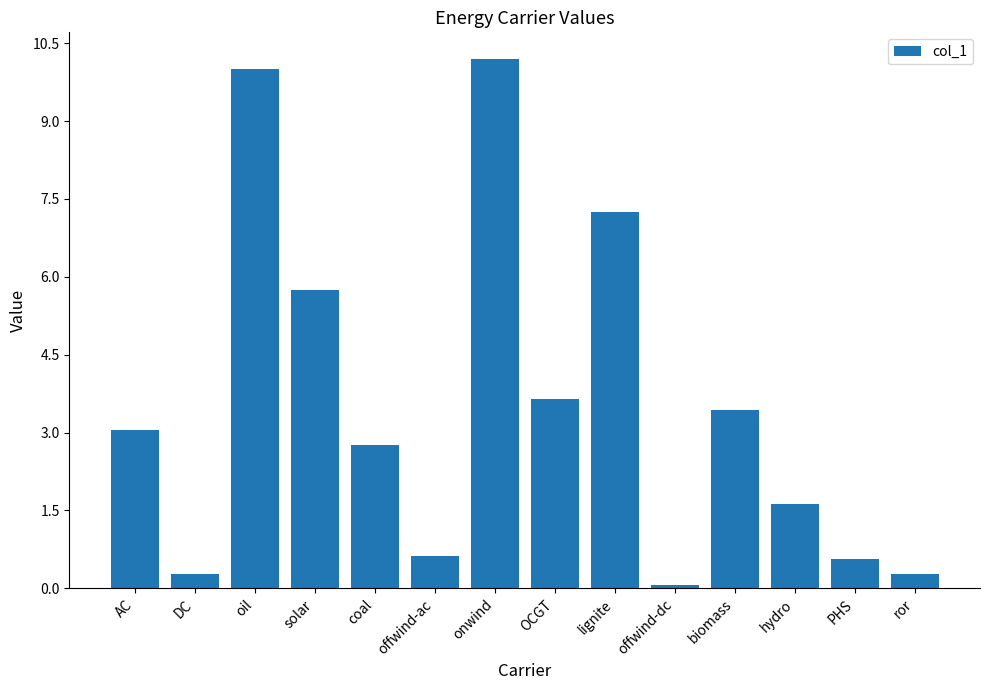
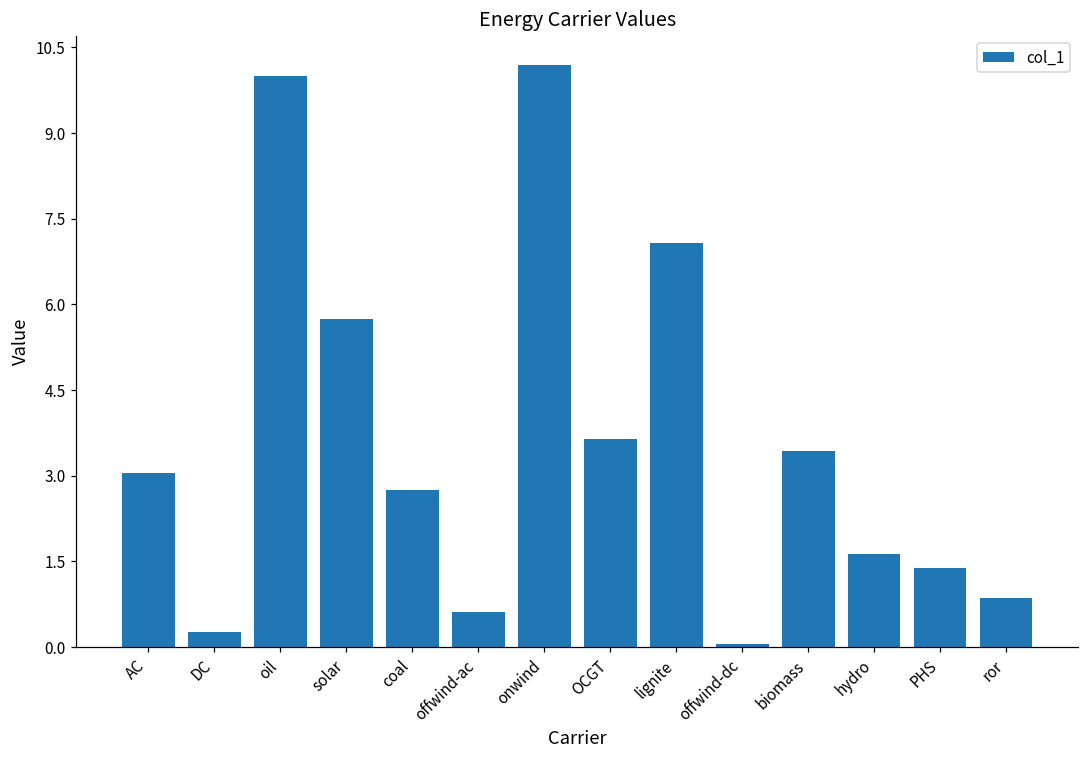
  {
    "AC": 3.0,
    "DC": 0.3,
    "oil": 10.0,
    "solar": 5.8,
    "coal": 2.8,
    "offwind-ac": 0.6,
    "onwind": 10.2,
    "OCGT": 3.7,
-   "lignite": 7.2,
+   "lignite": 7.1,
    "offwind-dc": 0.1,
    "biomass": 3.4,
    "hydro": 1.6,
-   "PHS": 0.6,
-   "ror": 0.3
+   "PHS": 1.4,
+   "ror": 0.9
  }
